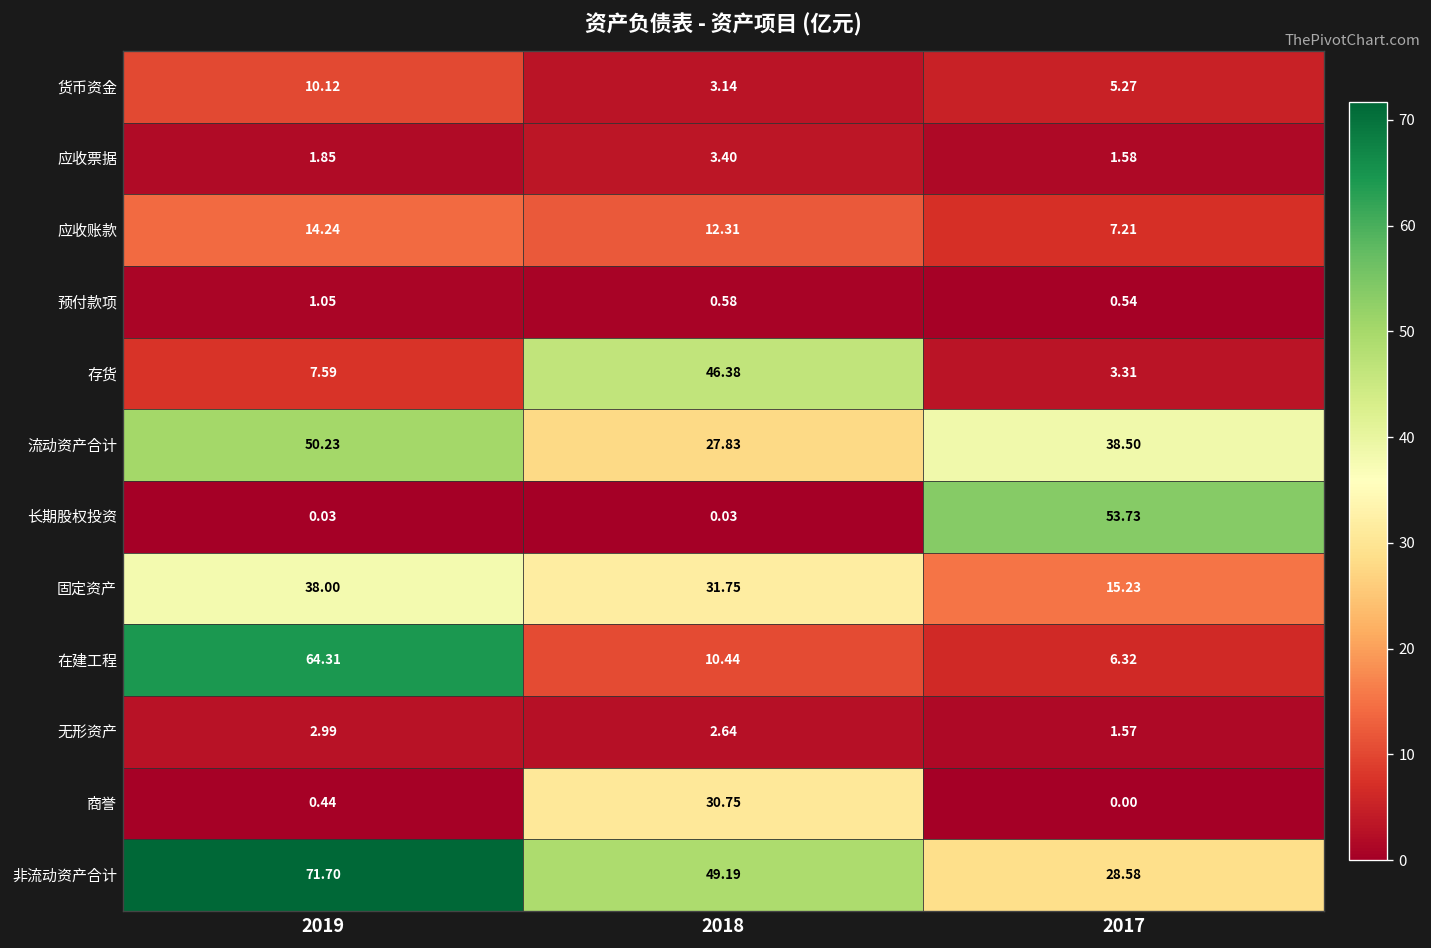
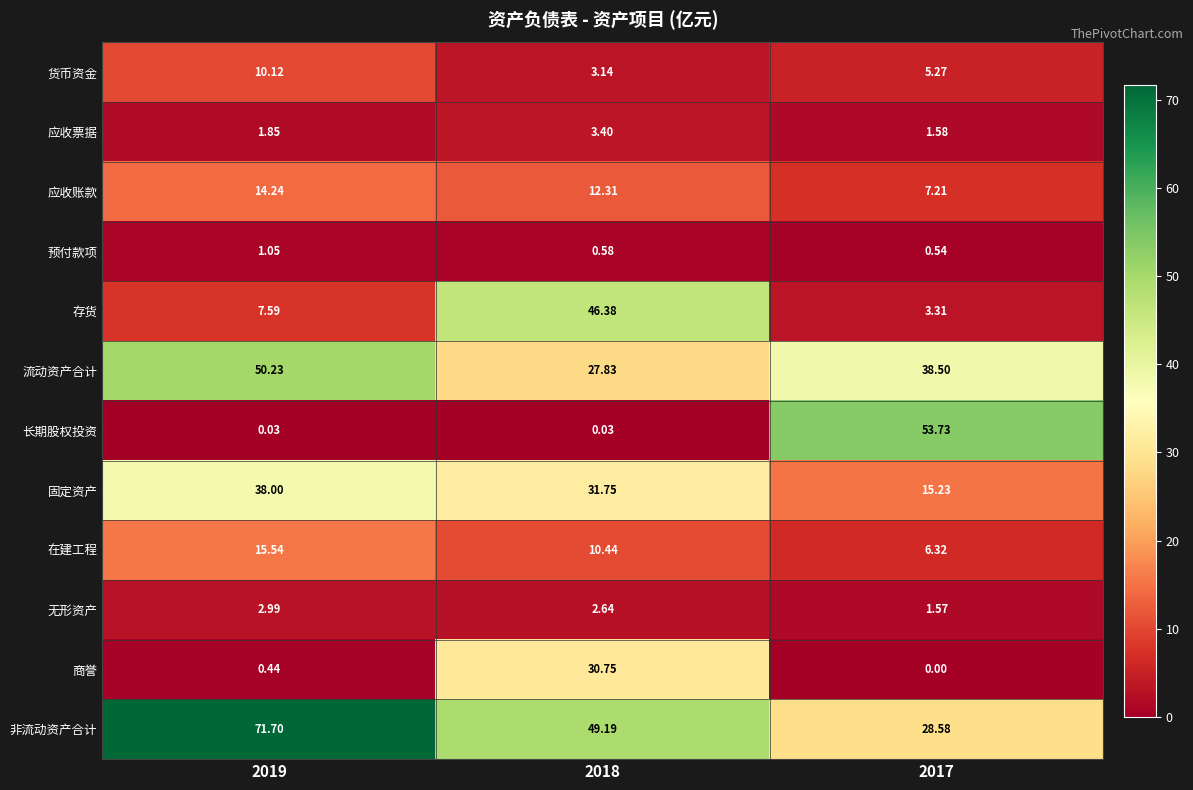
  {
    "货币资金": {
      "2019": 10.12,
      "2018": 3.14,
      "2017": 5.27
    },
    "应收票据": {
      "2019": 1.85,
      "2018": 3.40,
      "2017": 1.58
    },
    "应收账款": {
      "2019": 14.24,
      "2018": 12.31,
      "2017": 7.21
    },
    "预付款项": {
      "2019": 1.05,
      "2018": 0.58,
      "2017": 0.54
    },
    "存货": {
      "2019": 7.59,
      "2018": 46.38,
      "2017": 3.31
    },
    "流动资产合计": {
      "2019": 50.23,
      "2018": 27.83,
      "2017": 38.50
    },
    "长期股权投资": {
      "2019": 0.03,
      "2018": 0.03,
      "2017": 53.73
    },
    "固定资产": {
      "2019": 38.00,
      "2018": 31.75,
      "2017": 15.23
    },
    "在建工程": {
-     "2019": 64.31,
+     "2019": 15.54,
      "2018": 10.44,
      "2017": 6.32
    },
    "无形资产": {
      "2019": 2.99,
      "2018": 2.64,
      "2017": 1.57
    },
    "商誉": {
      "2019": 0.44,
      "2018": 30.75,
      "2017": 0.00
    },
    "非流动资产合计": {
      "2019": 71.70,
      "2018": 49.19,
      "2017": 28.58
    }
  }
